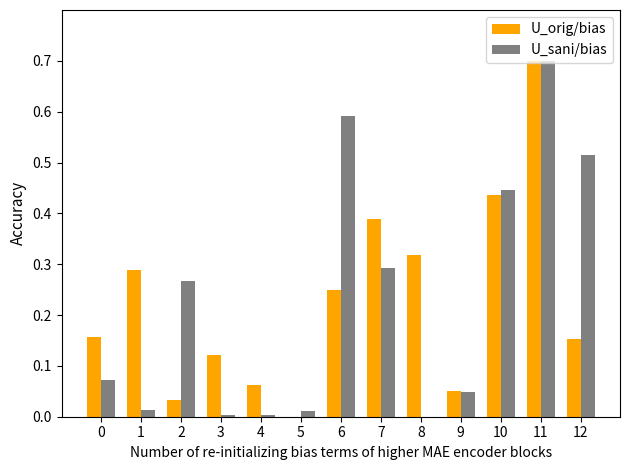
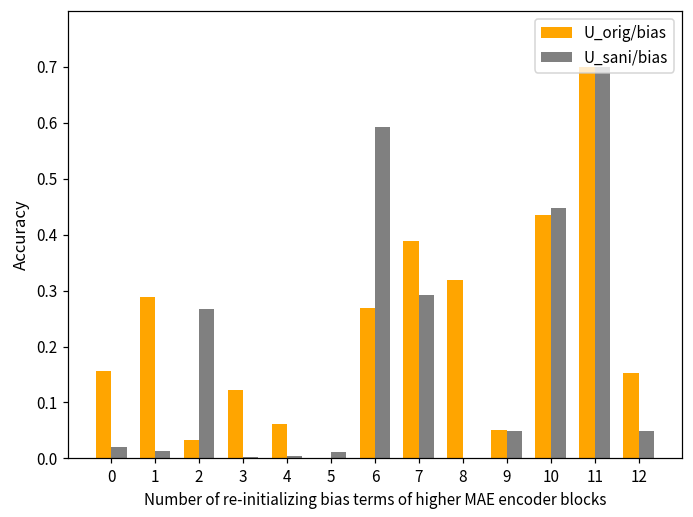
  {
    "U_orig/bias": {
      "0": 0.16,
      "1": 0.29,
      "2": 0.03,
      "3": 0.12,
      "4": 0.06,
      "5": 0.00,
-     "6": 0.25,
+     "6": 0.27,
      "7": 0.39,
      "8": 0.32,
      "9": 0.05,
      "10": 0.44,
      "12": 0.15
    },
    "U_sani/bias": {
-     "0": 0.07,
+     "0": 0.02,
      "1": 0.01,
      "2": 0.27,
      "5": 0.01,
      "6": 0.59,
      "7": 0.29,
      "8": 0.00,
      "9": 0.05,
      "10": 0.45,
-     "12": 0.52
+     "12": 0.05
    }
  }
